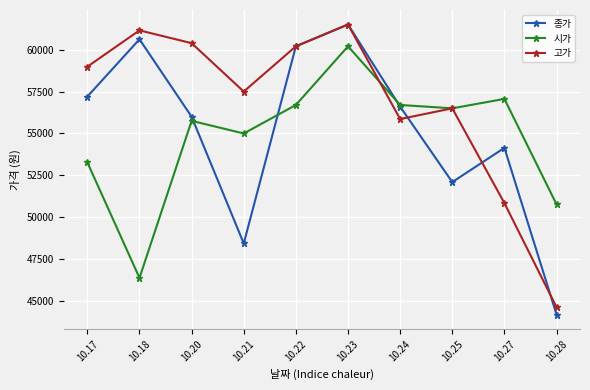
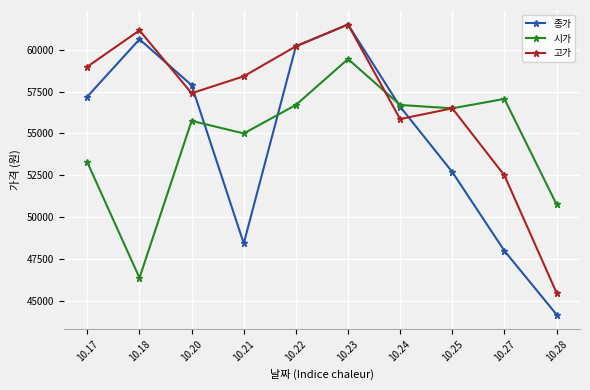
  {
    "종가": {
      "10.17": 57200,
      "10.18": 60600,
-     "10.20": 56000,
+     "10.20": 57900,
      "10.21": 48400,
-     "10.25": 52100,
-     "10.27": 54100,
+     "10.25": 52700,
+     "10.27": 48000,
      "10.28": 44200
    },
    "시가": {
      "10.17": 53300,
      "10.18": 46400,
      "10.20": 55800,
      "10.21": 55000,
      "10.22": 56700,
-     "10.23": 60200,
+     "10.23": 59400,
      "10.27": 57100,
      "10.28": 50800
    },
    "고가": {
      "10.17": 59000,
      "10.18": 61200,
-     "10.20": 60400,
-     "10.21": 57500,
+     "10.20": 57400,
+     "10.21": 58400,
      "10.24": 55900,
-     "10.27": 50800,
-     "10.28": 44600
+     "10.27": 52500,
+     "10.28": 45500
    }
  }
